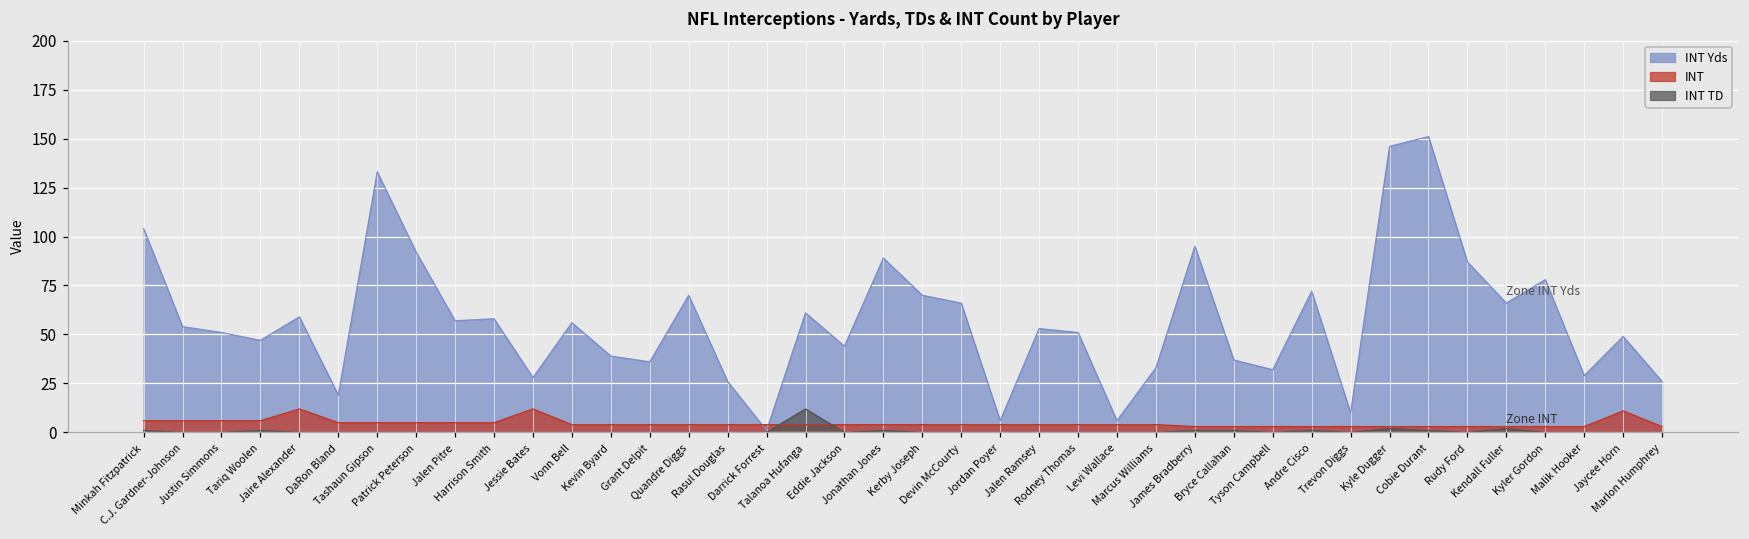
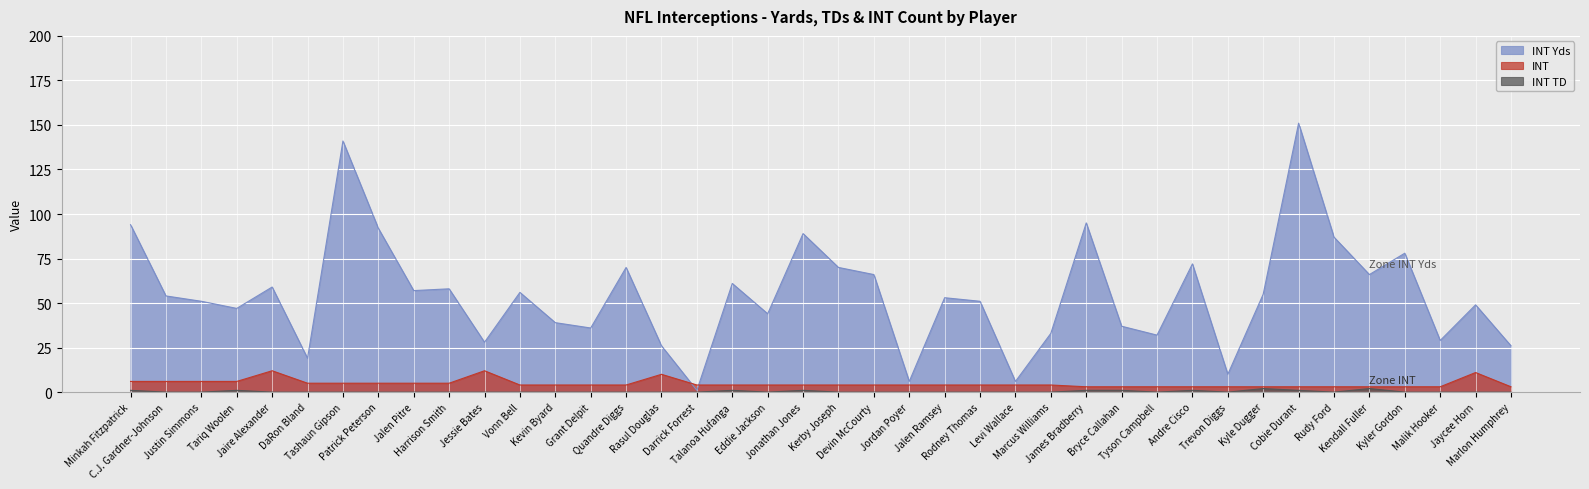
  {
    "INT Yds": {
-     "Minkah Fitzpatrick": 104,
+     "Minkah Fitzpatrick": 94,
      "C.J. Gardner-Johnson": 54,
      "Justin Simmons": 51,
      "Tariq Woolen": 47,
      "Jaire Alexander": 59,
      "DaRon Bland": 19,
-     "Tashaun Gipson": 133,
+     "Tashaun Gipson": 141,
      "Patrick Peterson": 92,
      "Jalen Pitre": 57,
      "Harrison Smith": 58,
      "Jessie Bates": 28,
      "Vonn Bell": 56,
      "Kevin Byard": 39,
      "Grant Delpit": 36,
      "Quandre Diggs": 70,
      "Rasul Douglas": 26,
      "Talanoa Hufanga": 61,
      "Eddie Jackson": 44,
      "Jonathan Jones": 89,
      "Kerby Joseph": 70,
      "Devin McCourty": 66,
      "Jordan Poyer": 6,
      "Jalen Ramsey": 53,
      "Rodney Thomas": 51,
      "Levi Wallace": 6,
      "Marcus Williams": 33,
      "James Bradberry": 95,
      "Bryce Callahan": 37,
      "Tyson Campbell": 32,
      "Andre Cisco": 72,
      "Trevon Diggs": 10,
-     "Kyle Dugger": 146,
+     "Kyle Dugger": 55,
      "Cobie Durant": 151,
      "Rudy Ford": 87,
      "Kendall Fuller": 66,
      "Kyler Gordon": 78,
      "Malik Hooker": 29,
      "Jaycee Horn": 49,
      "Marlon Humphrey": 26
    },
    "INT": {
      "Minkah Fitzpatrick": 6,
      "C.J. Gardner-Johnson": 6,
      "Justin Simmons": 6,
      "Tariq Woolen": 6,
      "Jaire Alexander": 12,
      "DaRon Bland": 5,
      "Tashaun Gipson": 5,
      "Patrick Peterson": 5,
      "Jalen Pitre": 5,
      "Harrison Smith": 5,
      "Jessie Bates": 12,
      "Vonn Bell": 4,
      "Kevin Byard": 4,
      "Grant Delpit": 4,
      "Quandre Diggs": 4,
-     "Rasul Douglas": 4,
+     "Rasul Douglas": 10,
      "Darrick Forrest": 4,
      "Talanoa Hufanga": 4,
      "Eddie Jackson": 4,
      "Jonathan Jones": 4,
      "Kerby Joseph": 4,
      "Devin McCourty": 4,
      "Jordan Poyer": 4,
      "Jalen Ramsey": 4,
      "Rodney Thomas": 4,
      "Levi Wallace": 4,
      "Marcus Williams": 4,
      "James Bradberry": 3,
      "Bryce Callahan": 3,
      "Tyson Campbell": 3,
      "Andre Cisco": 3,
      "Trevon Diggs": 3,
      "Cobie Durant": 3,
      "Rudy Ford": 3,
      "Kyler Gordon": 3,
      "Malik Hooker": 3,
      "Jaycee Horn": 11,
      "Marlon Humphrey": 3
    },
    "INT TD": {
      "Minkah Fitzpatrick": 1,
      "C.J. Gardner-Johnson": 0,
      "Justin Simmons": 0,
      "Tariq Woolen": 1,
      "Jaire Alexander": 0,
      "DaRon Bland": 0,
      "Tashaun Gipson": 0,
      "Patrick Peterson": 0,
      "Jalen Pitre": 0,
      "Harrison Smith": 0,
      "Jessie Bates": 0,
      "Vonn Bell": 0,
      "Kevin Byard": 0,
      "Grant Delpit": 0,
      "Quandre Diggs": 0,
      "Rasul Douglas": 0,
-     "Talanoa Hufanga": 12,
+     "Talanoa Hufanga": 1,
      "Eddie Jackson": 0,
      "Jonathan Jones": 1,
      "Kerby Joseph": 0,
      "Devin McCourty": 0,
      "Jordan Poyer": 0,
      "Jalen Ramsey": 0,
      "Rodney Thomas": 0,
      "Levi Wallace": 0,
      "Marcus Williams": 0,
      "James Bradberry": 1,
      "Bryce Callahan": 1,
      "Tyson Campbell": 0,
      "Andre Cisco": 1,
      "Trevon Diggs": 0,
      "Cobie Durant": 1,
      "Rudy Ford": 0,
      "Kyler Gordon": 0,
      "Malik Hooker": 0,
      "Jaycee Horn": 0,
      "Marlon Humphrey": 0
    }
  }
